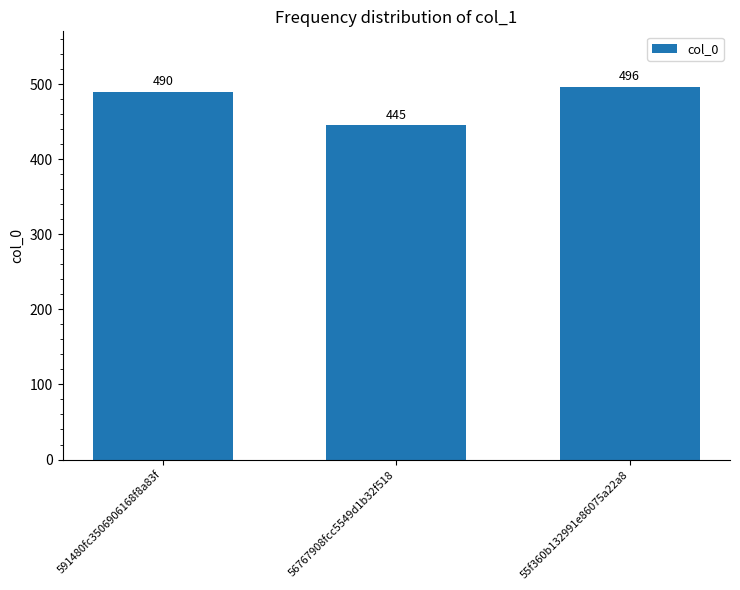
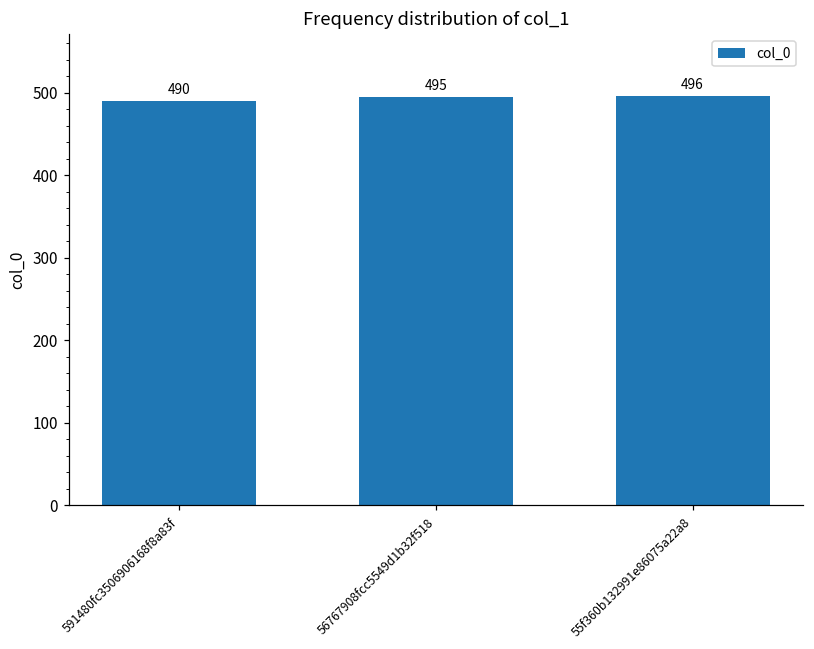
  {
    "591480fc3506906168f8a83f": 490,
-   "56767908fcc5549d1b32f518": 445,
+   "56767908fcc5549d1b32f518": 495,
    "55f360b132991e86075a22a8": 496
  }
